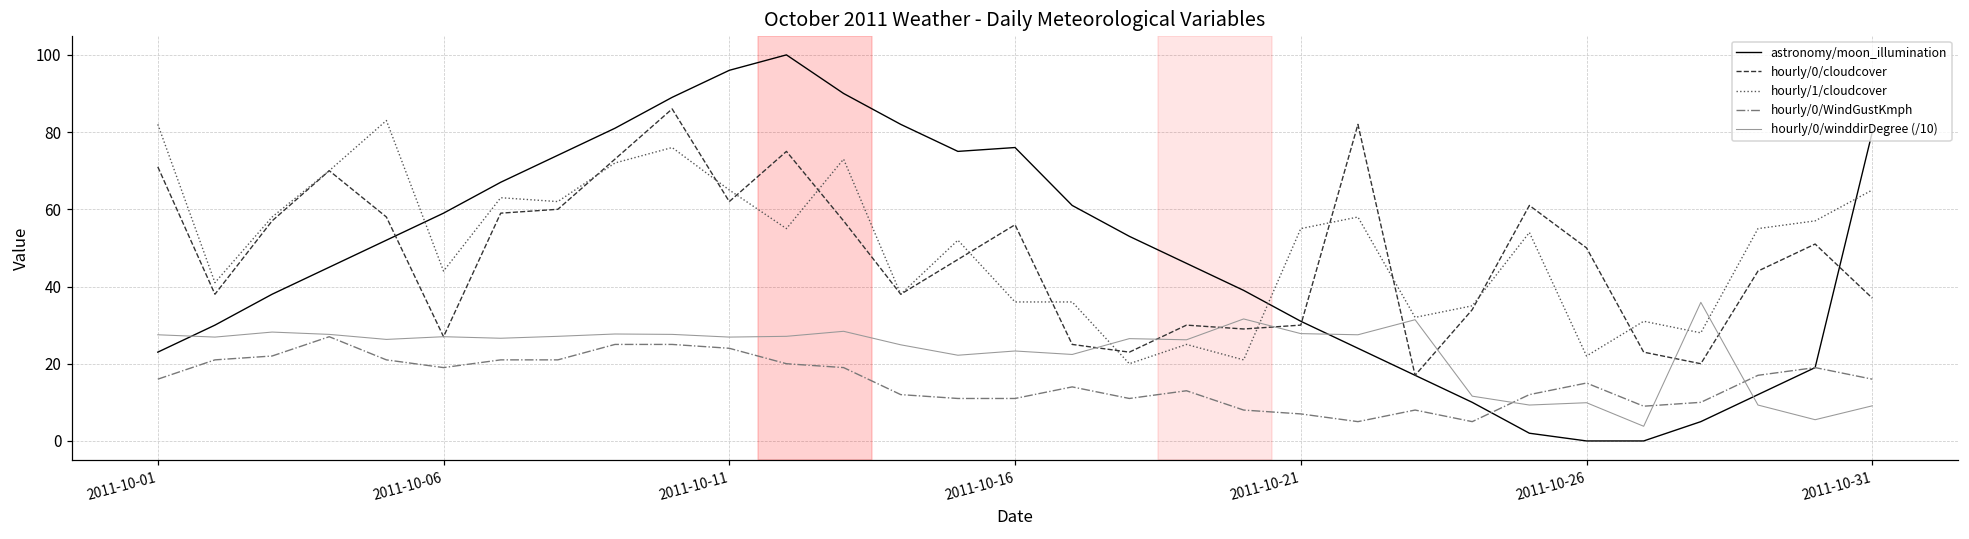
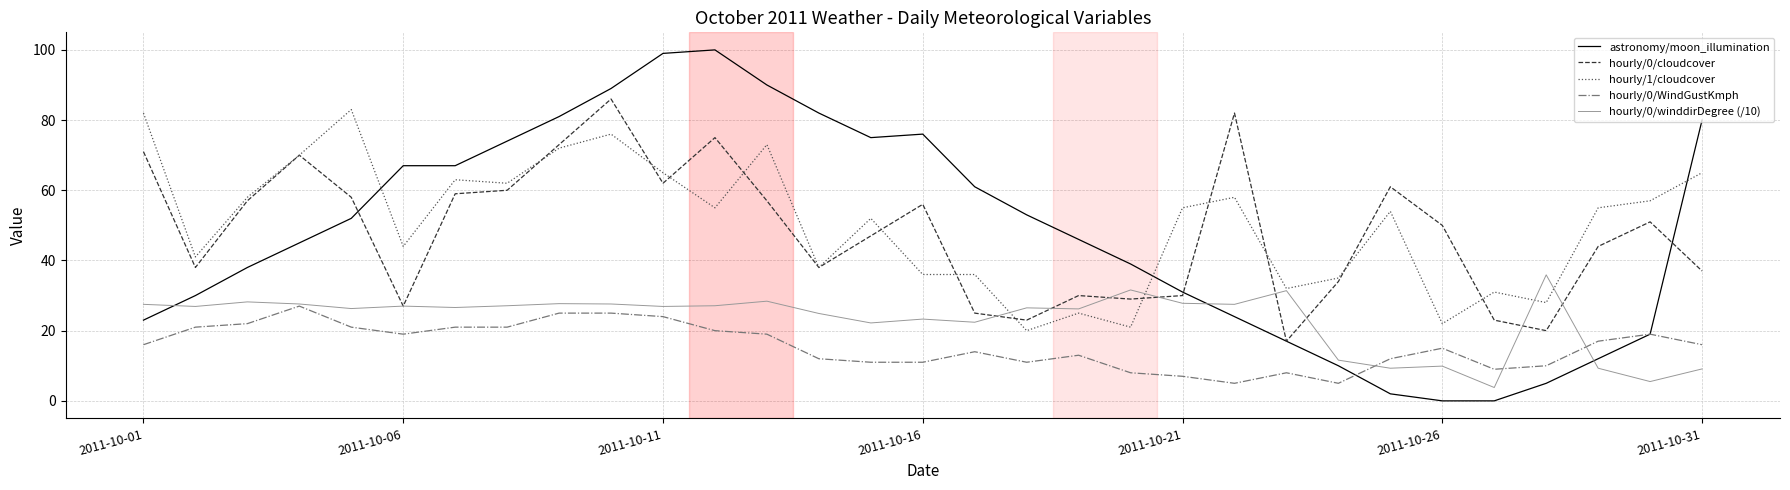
  {
    "astronomy/moon_illumination": {
      "2011-10-01": 23,
-     "2011-10-06": 59,
-     "2011-10-11": 96,
+     "2011-10-06": 67,
+     "2011-10-11": 99,
      "2011-10-16": 76,
      "2011-10-21": 31,
      "2011-10-26": 0
    }
  }
